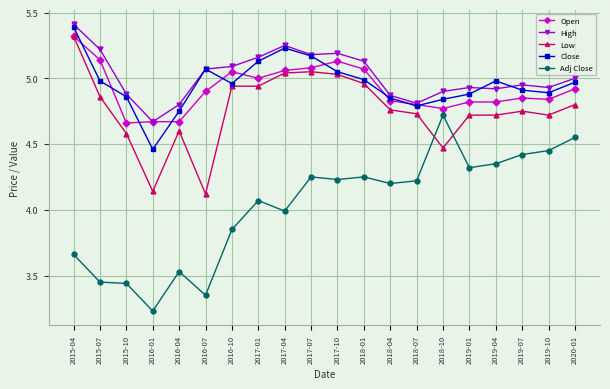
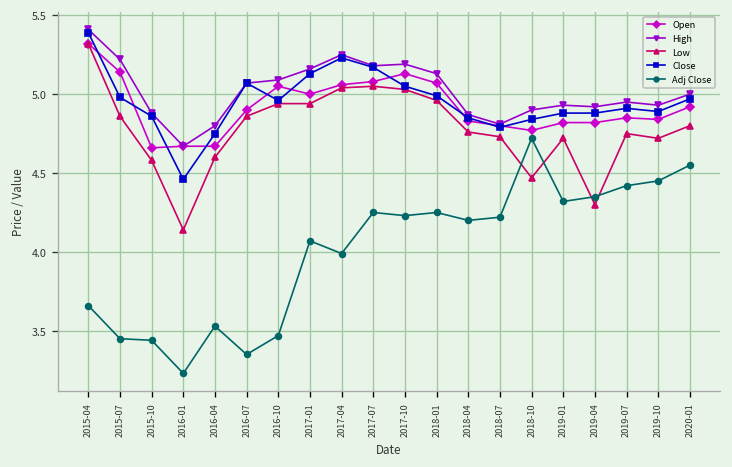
  {
    "Low": {
      "2015-07": 4.86,
      "2015-10": 4.58,
      "2016-01": 4.14,
      "2016-04": 4.60,
-     "2016-07": 4.12,
+     "2016-07": 4.86,
      "2016-10": 4.94,
      "2017-01": 4.94,
      "2017-04": 5.04,
      "2017-07": 5.05,
      "2017-10": 5.03,
      "2018-01": 4.96,
      "2018-04": 4.76,
      "2018-07": 4.73,
      "2018-10": 4.47,
      "2019-01": 4.72,
-     "2019-04": 4.72,
+     "2019-04": 4.30,
      "2019-07": 4.75,
      "2019-10": 4.72,
      "2020-01": 4.80
    },
    "Close": {
      "2015-04": 5.39,
      "2015-07": 4.98,
      "2015-10": 4.86,
      "2016-01": 4.46,
      "2016-04": 4.75,
      "2016-10": 4.96,
      "2017-01": 5.13,
      "2017-04": 5.23,
      "2017-10": 5.05,
      "2018-01": 4.99,
      "2018-04": 4.85,
      "2018-10": 4.84,
      "2019-01": 4.88,
-     "2019-04": 4.98,
+     "2019-04": 4.88,
      "2019-07": 4.91,
      "2019-10": 4.89,
      "2020-01": 4.97
    },
    "Adj Close": {
      "2015-04": 3.66,
      "2015-07": 3.45,
      "2015-10": 3.44,
      "2016-01": 3.23,
      "2016-04": 3.53,
      "2016-07": 3.35,
-     "2016-10": 3.85,
+     "2016-10": 3.47,
      "2017-01": 4.07,
      "2017-04": 3.99,
      "2017-07": 4.25,
      "2017-10": 4.23,
      "2018-01": 4.25,
      "2018-04": 4.20,
      "2018-07": 4.22,
      "2018-10": 4.72,
      "2019-01": 4.32,
      "2019-04": 4.35,
      "2019-07": 4.42,
      "2019-10": 4.45,
      "2020-01": 4.55
    }
  }
